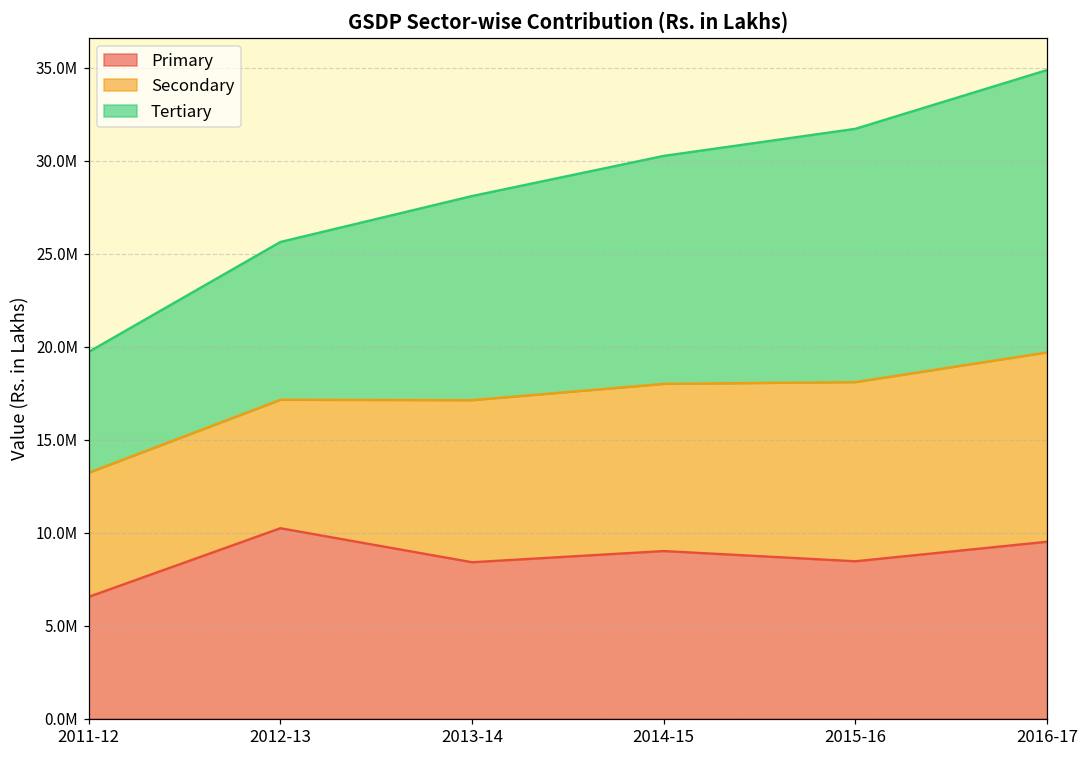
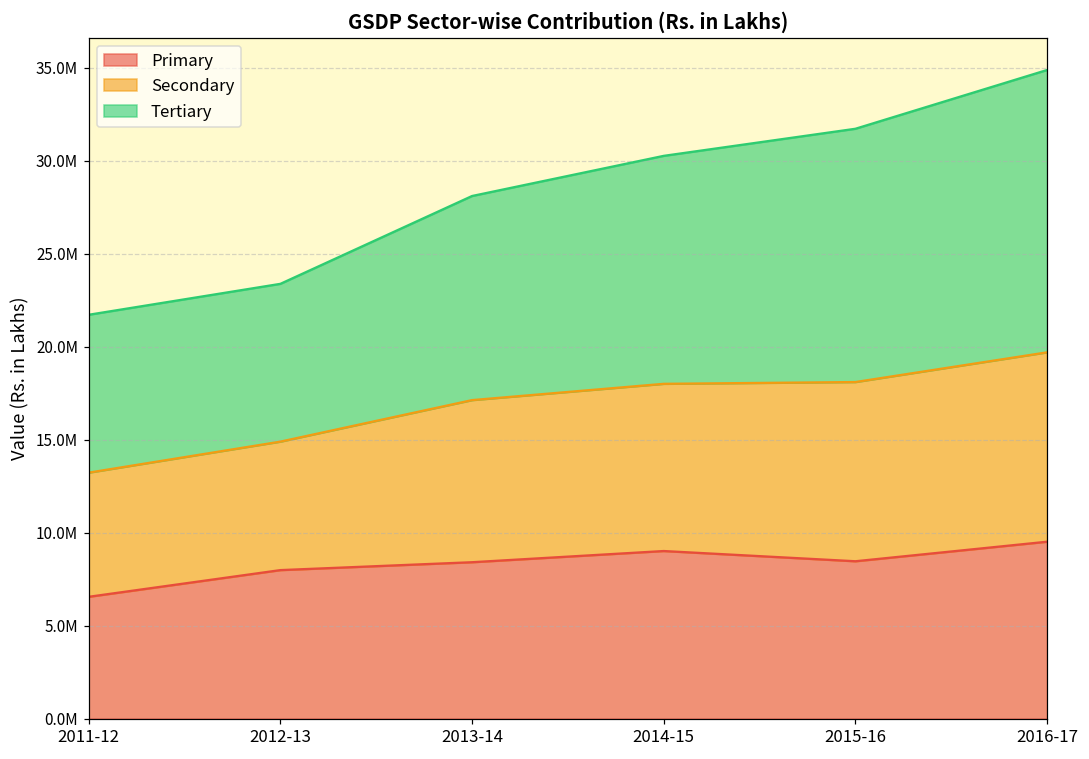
  {
    "Primary": {
      "2011-12": 6500000,
-     "2012-13": 10200000,
+     "2012-13": 8000000,
      "2013-14": 8400000,
      "2014-15": 9000000,
      "2015-16": 8500000,
      "2016-17": 9500000
    },
    "Secondary": {
      "2011-12": 6700000,
      "2012-13": 6900000,
      "2013-14": 8700000,
      "2014-15": 9000000,
      "2015-16": 9600000,
      "2016-17": 10200000
    },
    "Tertiary": {
-     "2011-12": 6500000,
+     "2011-12": 8500000,
      "2012-13": 8500000,
      "2013-14": 11000000,
      "2014-15": 12300000,
      "2015-16": 13600000,
      "2016-17": 15200000
    }
  }
